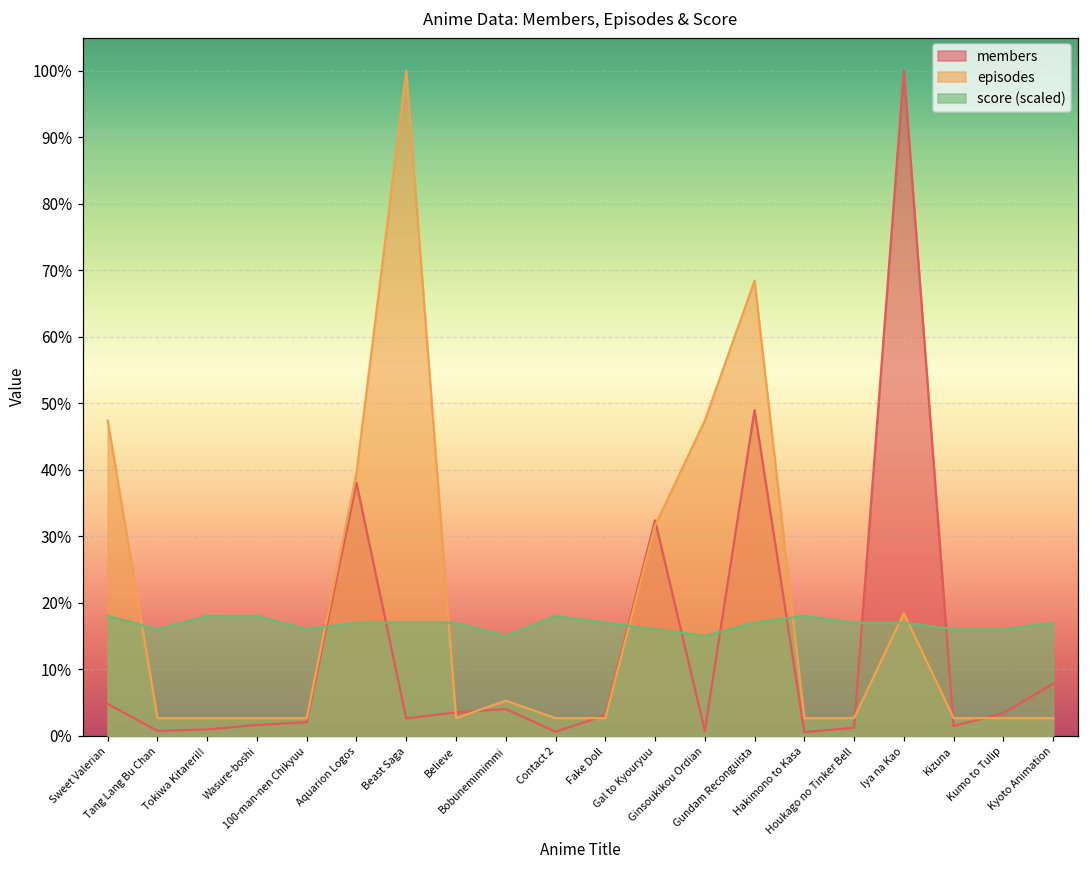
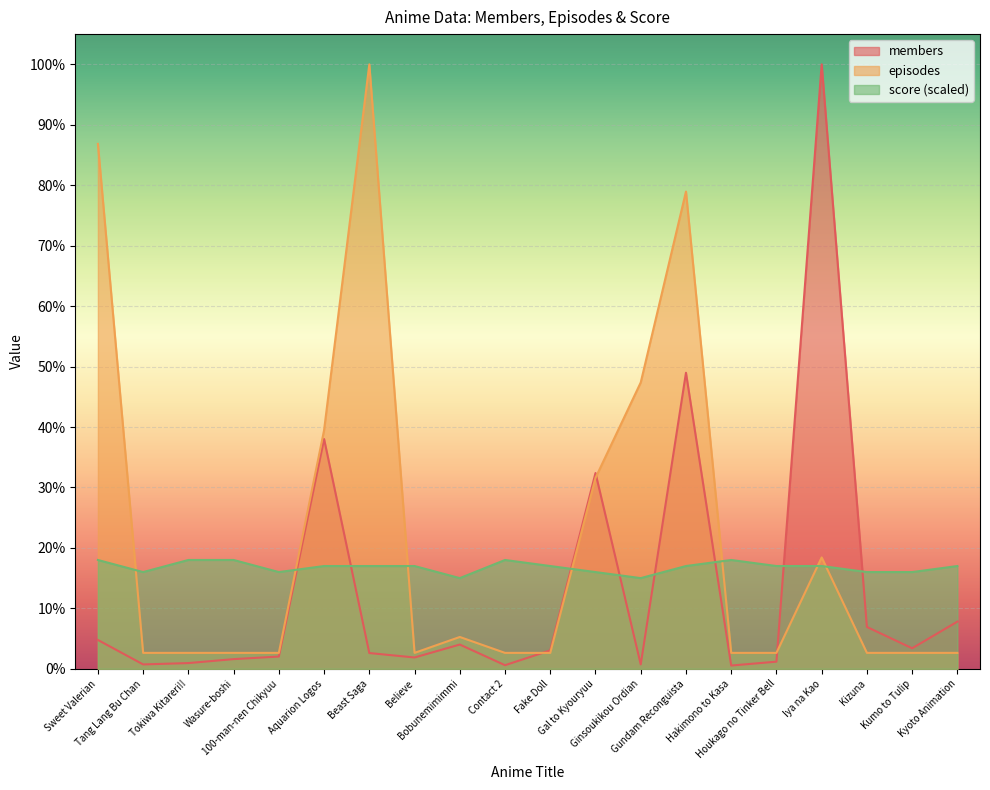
  {
    "members": {
      "Sweet Valerian": "5%",
      "Tang Lang Bu Chan": "1%",
      "Tokiwa Kitareri!!": "1%",
      "Wasure-boshi": "2%",
      "100-man-nen Chikyuu": "2%",
      "Aquarion Logos": "38%",
      "Beast Saga": "3%",
-     "Believe": "3%",
+     "Believe": "2%",
      "Bobunemimimmi": "4%",
      "Contact 2": "1%",
      "Gal to Kyouryuu": "32%",
      "Ginsoukikou Ordian": "1%",
      "Gundam Reconguista": "49%",
      "Hakimono to Kasa": "1%",
      "Houkago no Tinker Bell": "1%",
      "Iya na Kao": "100%",
-     "Kizuna": "1%",
+     "Kizuna": "7%",
      "Kumo to Tulip": "3%",
      "Kyoto Animation": "8%"
    },
    "episodes": {
-     "Sweet Valerian": "47%",
+     "Sweet Valerian": "87%",
      "Tang Lang Bu Chan": "3%",
      "Tokiwa Kitareri!!": "3%",
      "Wasure-boshi": "3%",
      "100-man-nen Chikyuu": "3%",
      "Aquarion Logos": "39%",
      "Beast Saga": "100%",
      "Believe": "3%",
      "Bobunemimimmi": "5%",
      "Contact 2": "3%",
      "Gal to Kyouryuu": "32%",
      "Ginsoukikou Ordian": "47%",
-     "Gundam Reconguista": "68%",
+     "Gundam Reconguista": "79%",
      "Hakimono to Kasa": "3%",
      "Houkago no Tinker Bell": "3%",
      "Iya na Kao": "18%",
      "Kizuna": "3%",
      "Kumo to Tulip": "3%",
      "Kyoto Animation": "3%"
    },
    "score (scaled)": {
      "Sweet Valerian": "18%",
      "Tang Lang Bu Chan": "16%",
      "Tokiwa Kitareri!!": "18%",
      "Wasure-boshi": "18%",
      "100-man-nen Chikyuu": "16%",
      "Aquarion Logos": "17%",
      "Beast Saga": "17%",
      "Believe": "17%",
      "Bobunemimimmi": "15%",
      "Contact 2": "18%",
      "Fake Doll": "17%",
      "Gal to Kyouryuu": "16%",
      "Ginsoukikou Ordian": "15%",
      "Gundam Reconguista": "17%",
      "Hakimono to Kasa": "18%",
      "Houkago no Tinker Bell": "17%",
      "Iya na Kao": "17%",
      "Kizuna": "16%",
      "Kumo to Tulip": "16%",
      "Kyoto Animation": "17%"
    }
  }
